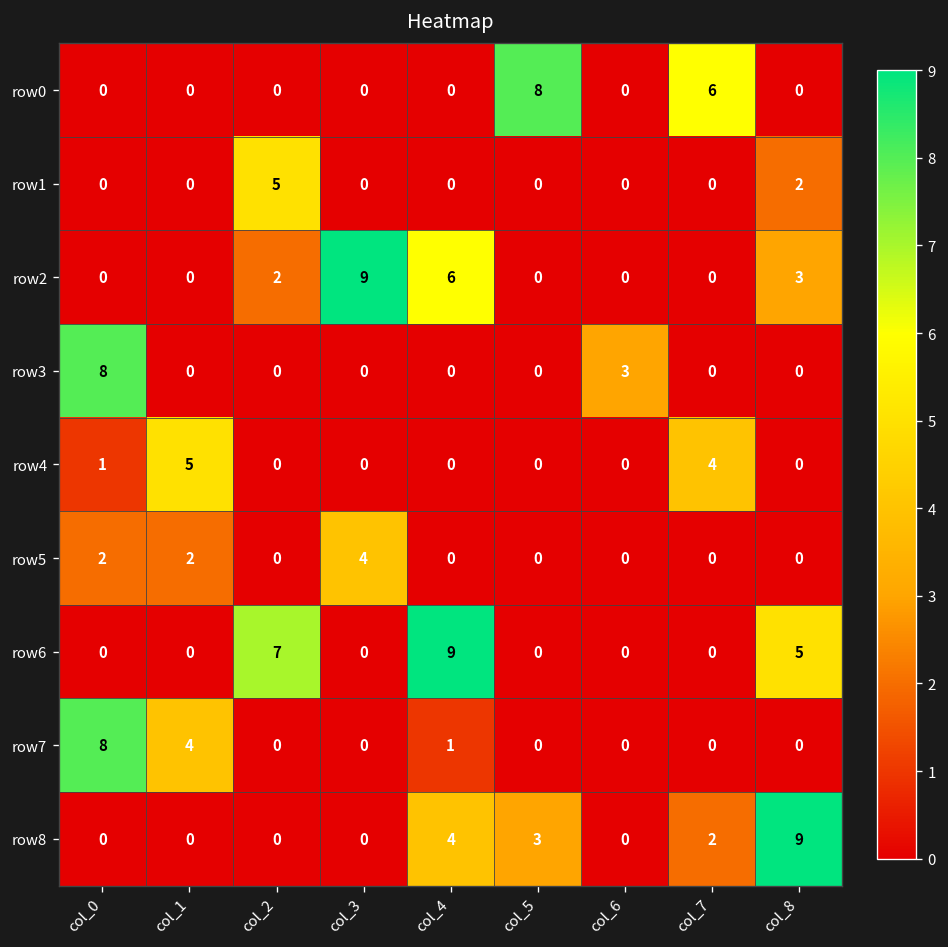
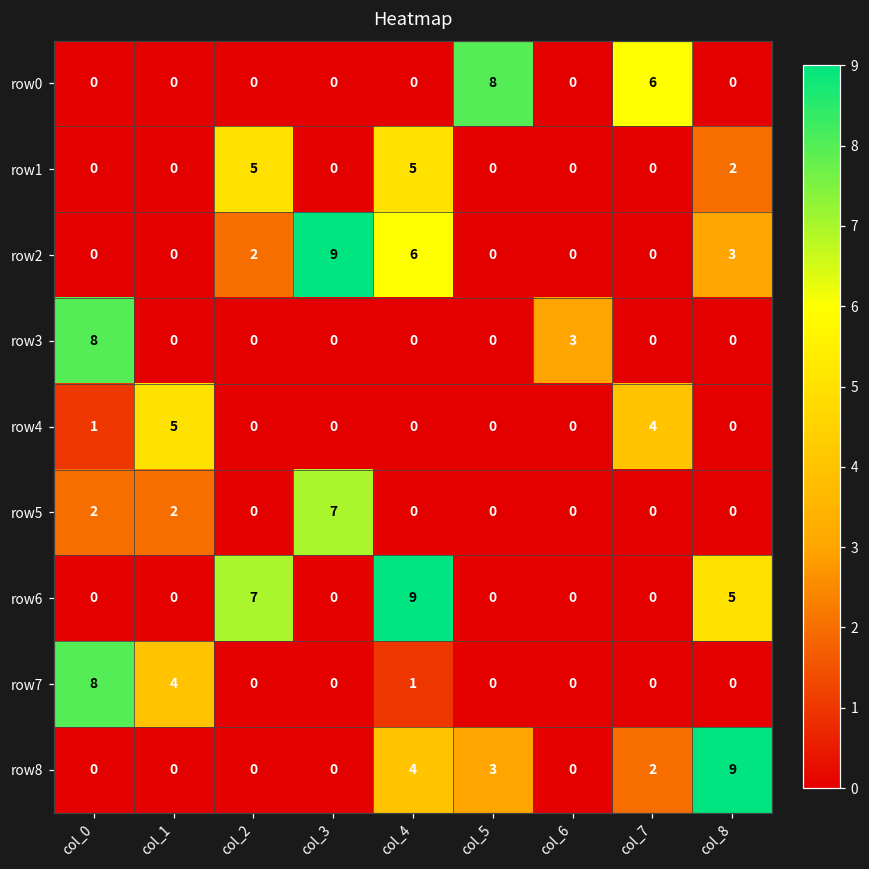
  {
    "row0": {
      "col_0": 0,
      "col_1": 0,
      "col_2": 0,
      "col_3": 0,
      "col_4": 0,
      "col_5": 8,
      "col_6": 0,
      "col_7": 6,
      "col_8": 0
    },
    "row1": {
      "col_0": 0,
      "col_1": 0,
      "col_2": 5,
      "col_3": 0,
-     "col_4": 0,
+     "col_4": 5,
      "col_5": 0,
      "col_6": 0,
      "col_7": 0,
      "col_8": 2
    },
    "row2": {
      "col_0": 0,
      "col_1": 0,
      "col_2": 2,
      "col_3": 9,
      "col_4": 6,
      "col_5": 0,
      "col_6": 0,
      "col_7": 0,
      "col_8": 3
    },
    "row3": {
      "col_0": 8,
      "col_1": 0,
      "col_2": 0,
      "col_3": 0,
      "col_4": 0,
      "col_5": 0,
      "col_6": 3,
      "col_7": 0,
      "col_8": 0
    },
    "row4": {
      "col_0": 1,
      "col_1": 5,
      "col_2": 0,
      "col_3": 0,
      "col_4": 0,
      "col_5": 0,
      "col_6": 0,
      "col_7": 4,
      "col_8": 0
    },
    "row5": {
      "col_0": 2,
      "col_1": 2,
      "col_2": 0,
-     "col_3": 4,
+     "col_3": 7,
      "col_4": 0,
      "col_5": 0,
      "col_6": 0,
      "col_7": 0,
      "col_8": 0
    },
    "row6": {
      "col_0": 0,
      "col_1": 0,
      "col_2": 7,
      "col_3": 0,
      "col_4": 9,
      "col_5": 0,
      "col_6": 0,
      "col_7": 0,
      "col_8": 5
    },
    "row7": {
      "col_0": 8,
      "col_1": 4,
      "col_2": 0,
      "col_3": 0,
      "col_4": 1,
      "col_5": 0,
      "col_6": 0,
      "col_7": 0,
      "col_8": 0
    },
    "row8": {
      "col_0": 0,
      "col_1": 0,
      "col_2": 0,
      "col_3": 0,
      "col_4": 4,
      "col_5": 3,
      "col_6": 0,
      "col_7": 2,
      "col_8": 9
    }
  }
